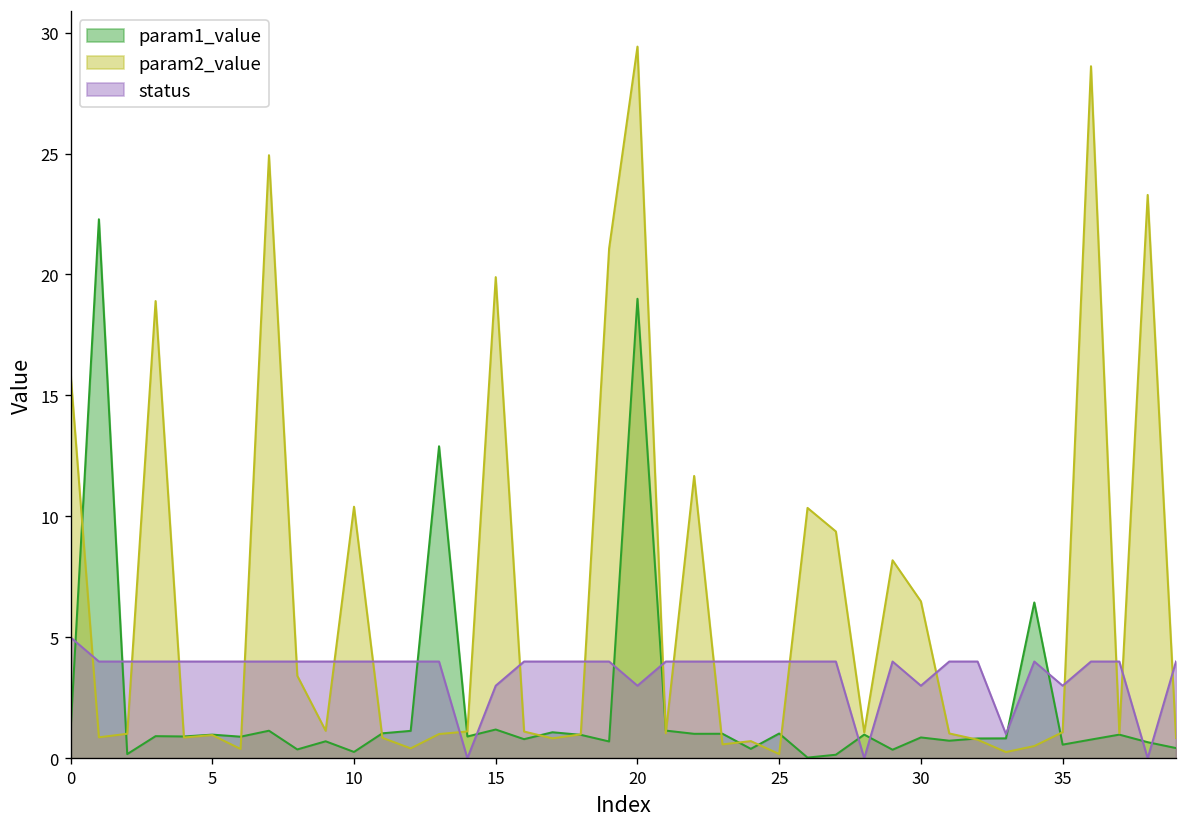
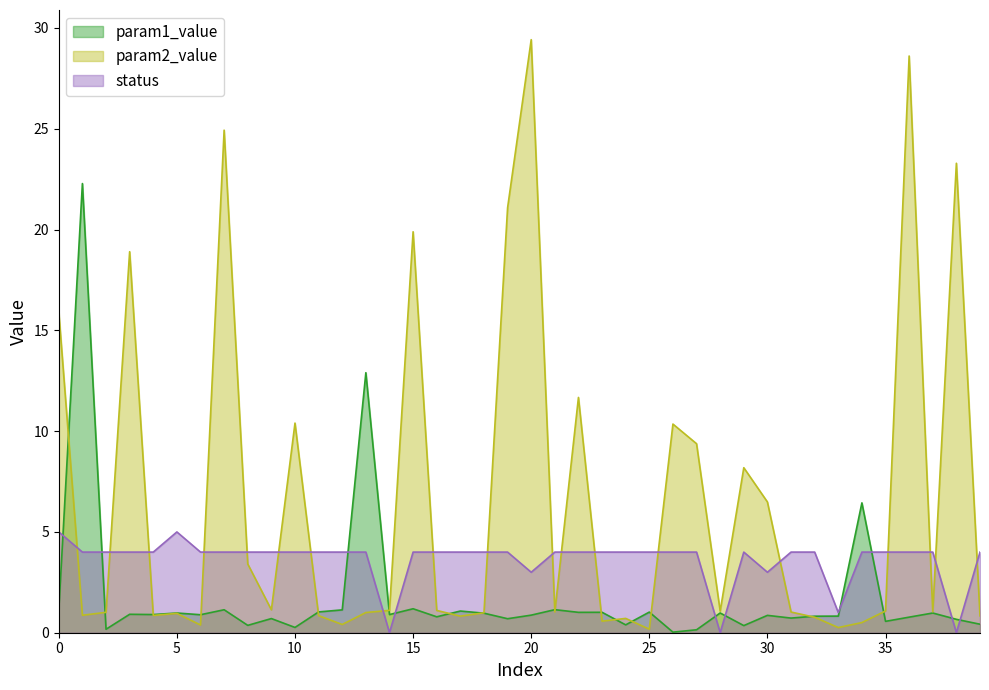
  {
    "param1_value": {
      "0": 1.1,
      "10": 0.3,
      "15": 1.2,
-     "20": 19.0,
+     "20": 0.9,
      "25": 1.0,
      "30": 0.9,
      "35": 0.6
    },
    "param2_value": {
      "0": 15.9,
      "10": 10.4,
      "15": 19.9,
      "20": 29.4,
      "25": 0.2,
      "30": 6.5,
      "35": 1.1
    },
    "status": {
      "0": 5,
-     "5": 4,
+     "5": 5,
      "10": 4,
-     "15": 3,
+     "15": 4,
      "20": 3,
      "25": 4,
      "30": 3,
-     "35": 3
+     "35": 4
    }
  }
